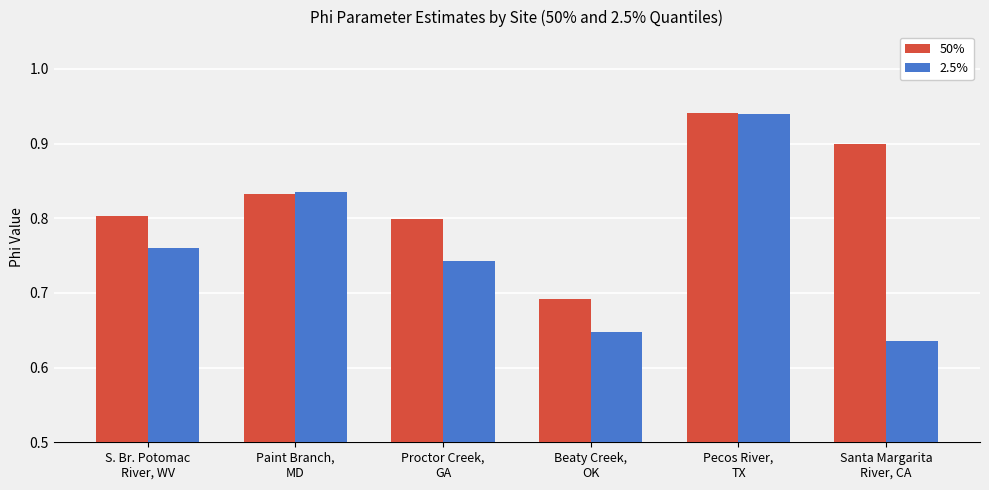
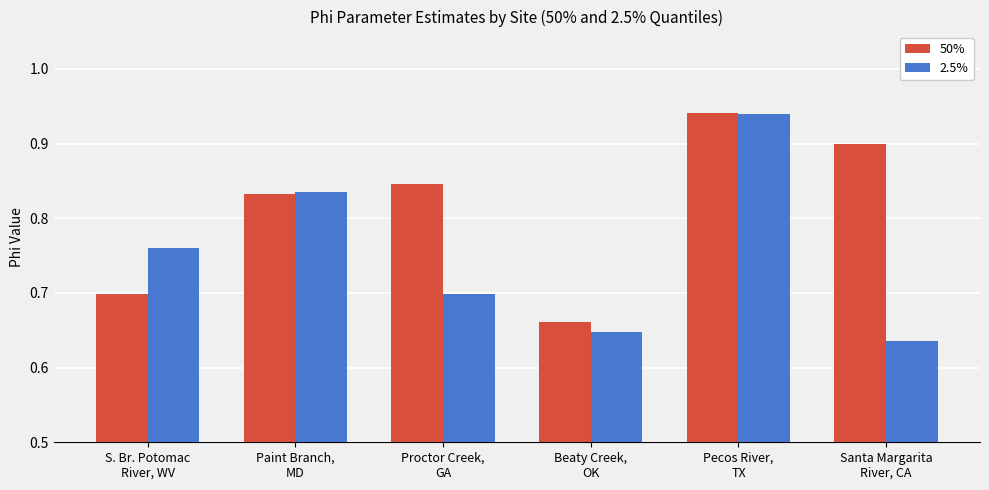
  {
    "50%": {
-     "S. Br. Potomac River, WV": 0.80,
+     "S. Br. Potomac River, WV": 0.70,
      "Paint Branch, MD": 0.83,
-     "Proctor Creek, GA": 0.80,
-     "Beaty Creek, OK": 0.69,
+     "Proctor Creek, GA": 0.85,
+     "Beaty Creek, OK": 0.66,
      "Pecos River, TX": 0.94,
      "Santa Margarita River, CA": 0.90
    },
    "2.5%": {
      "S. Br. Potomac River, WV": 0.76,
      "Paint Branch, MD": 0.83,
-     "Proctor Creek, GA": 0.74,
+     "Proctor Creek, GA": 0.70,
      "Beaty Creek, OK": 0.65,
      "Pecos River, TX": 0.94,
      "Santa Margarita River, CA": 0.63
    }
  }
